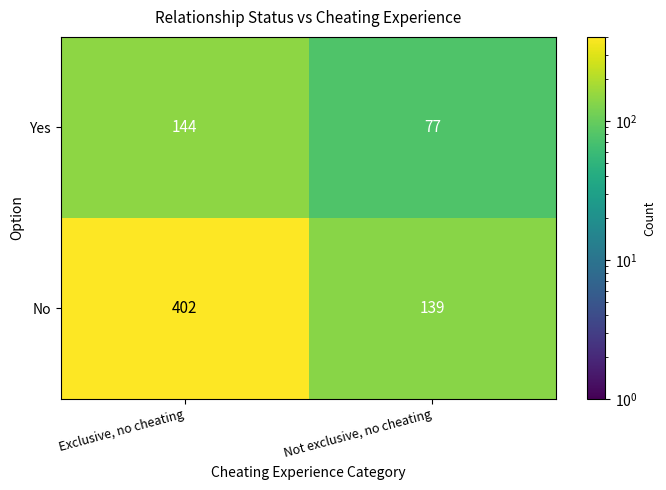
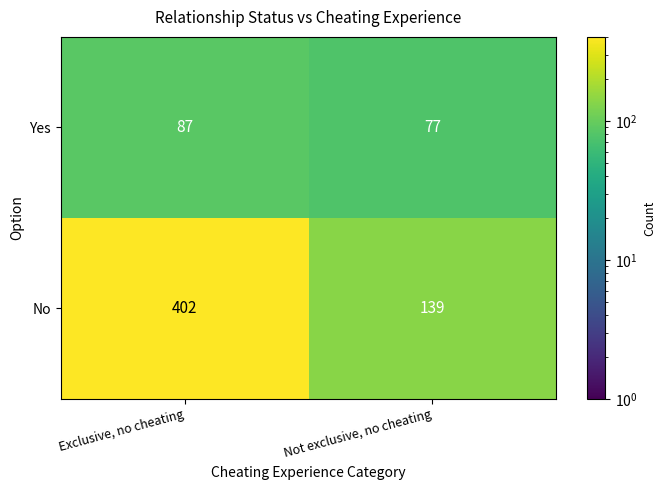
  {
    "Yes": {
-     "Exclusive, no cheating": 144,
+     "Exclusive, no cheating": 87,
      "Not exclusive, no cheating": 77
    },
    "No": {
      "Exclusive, no cheating": 402,
      "Not exclusive, no cheating": 139
    }
  }
